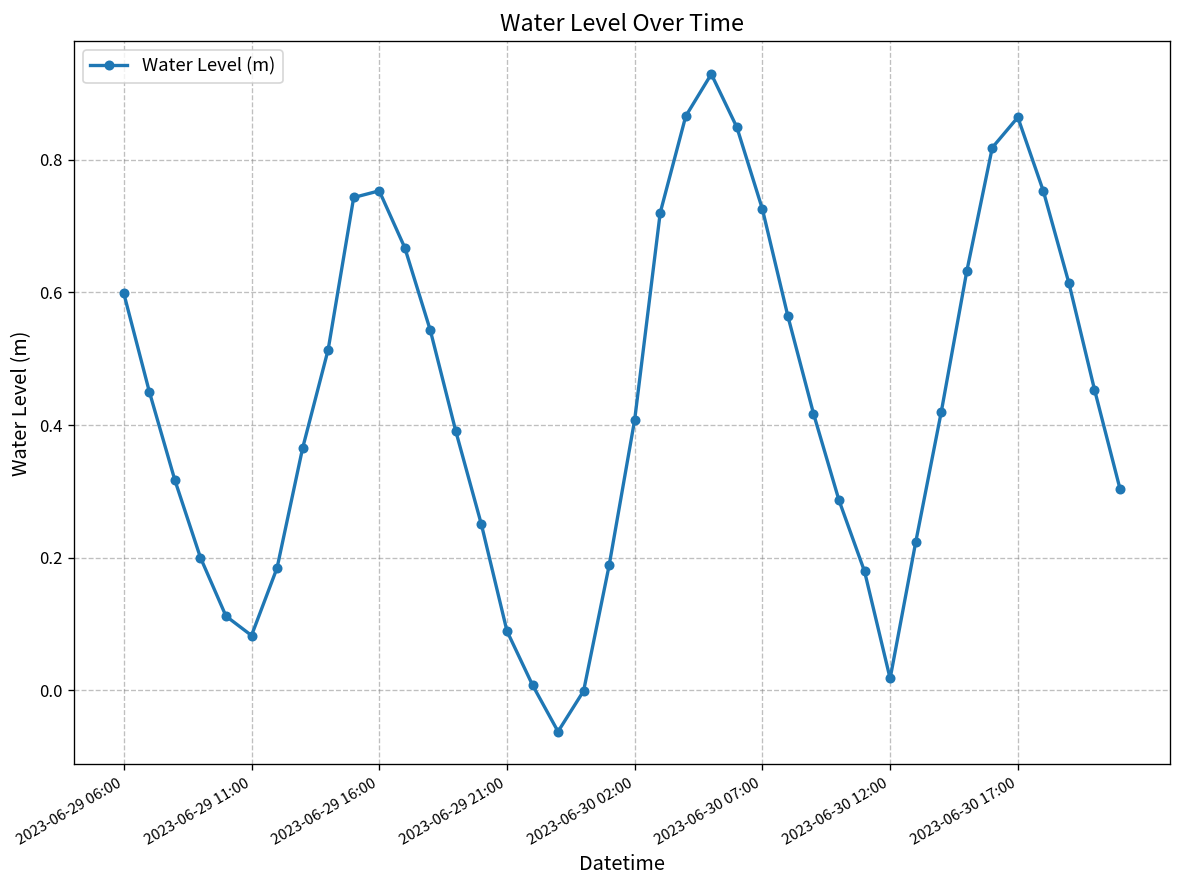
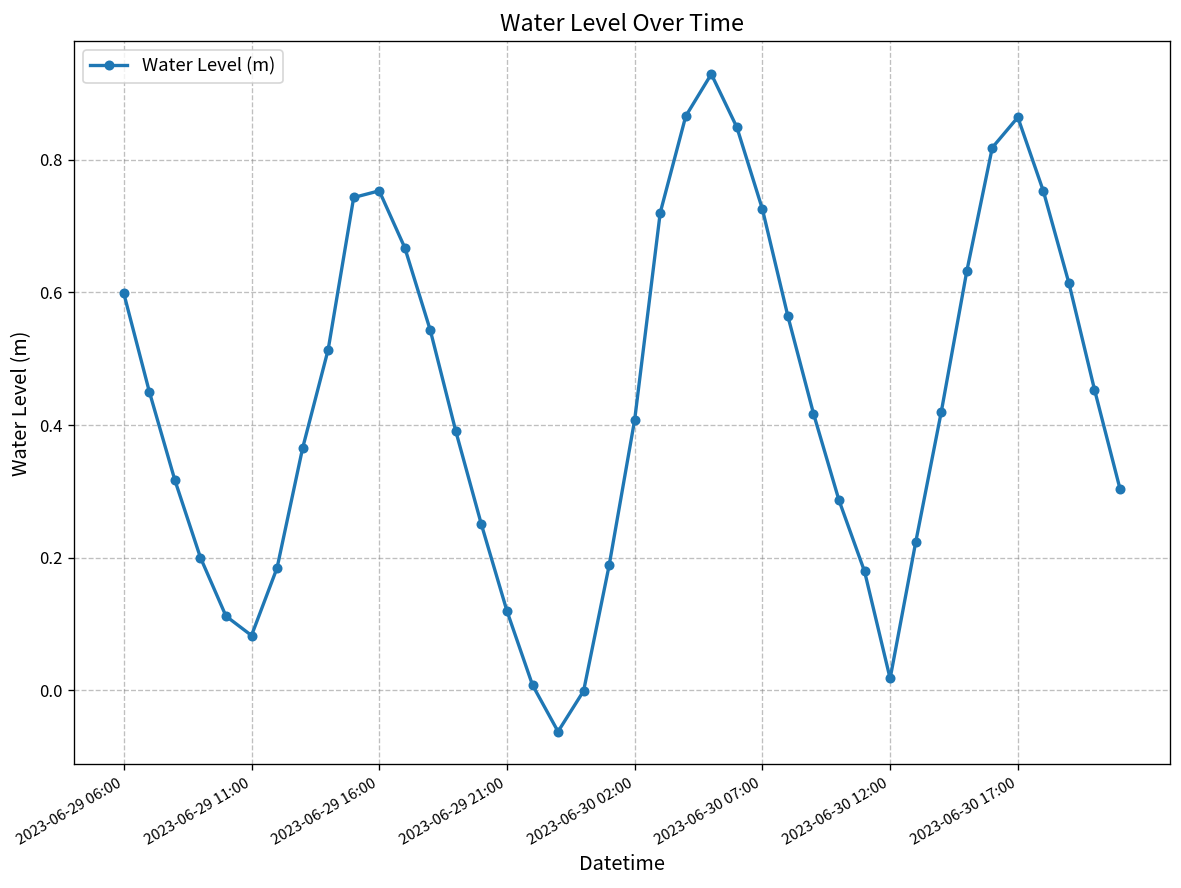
  {
    "2023-06-29 06:00": 0.60,
    "2023-06-29 11:00": 0.08,
    "2023-06-29 16:00": 0.75,
-   "2023-06-29 21:00": 0.09,
+   "2023-06-29 21:00": 0.12,
    "2023-06-30 02:00": 0.41,
    "2023-06-30 07:00": 0.73,
    "2023-06-30 12:00": 0.02,
    "2023-06-30 17:00": 0.86
  }
